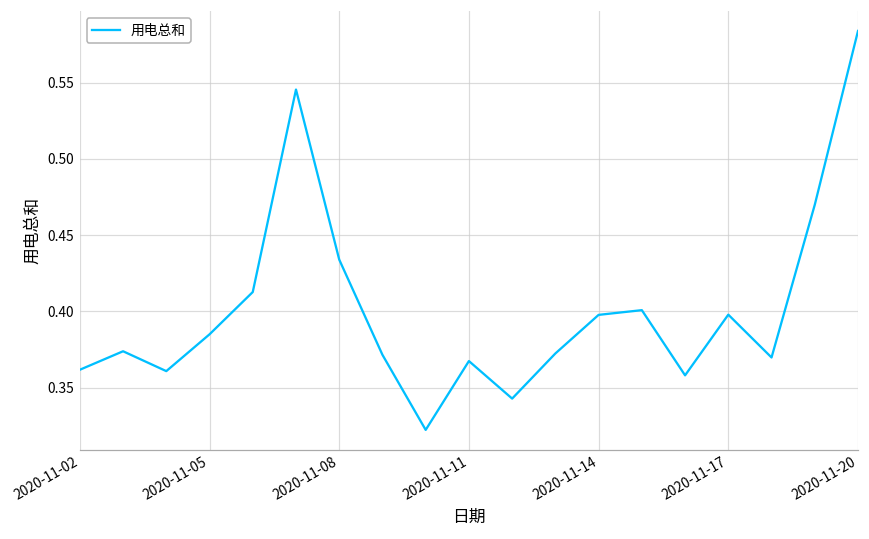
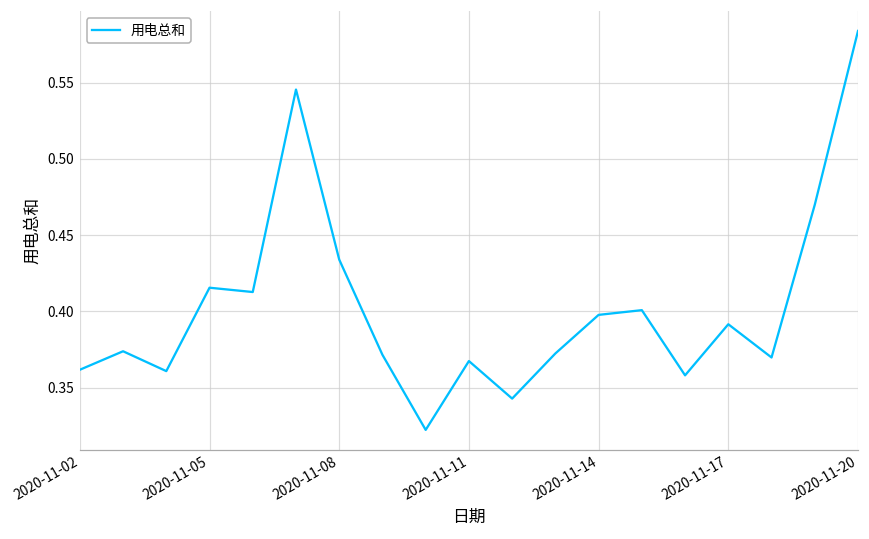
  {
    "2020-11-02": 0.362,
-   "2020-11-05": 0.385,
+   "2020-11-05": 0.416,
    "2020-11-08": 0.434,
    "2020-11-11": 0.368,
    "2020-11-14": 0.398,
-   "2020-11-17": 0.398,
+   "2020-11-17": 0.392,
    "2020-11-20": 0.584
  }
